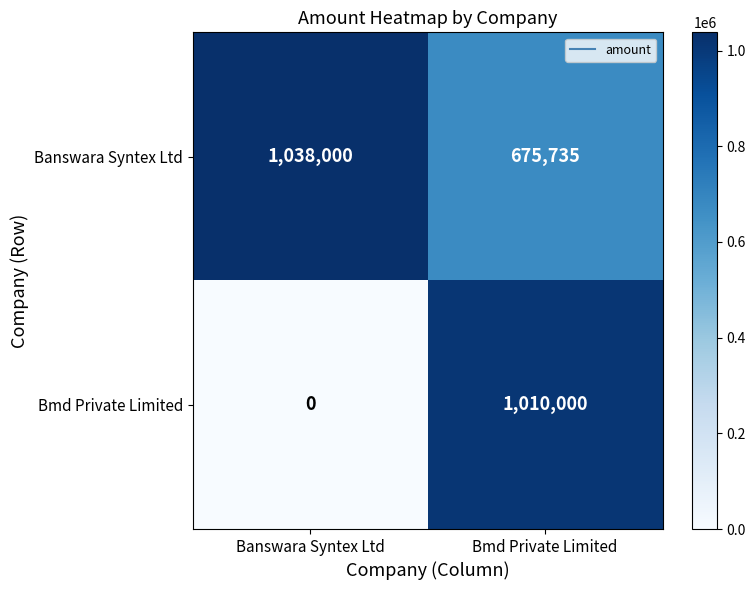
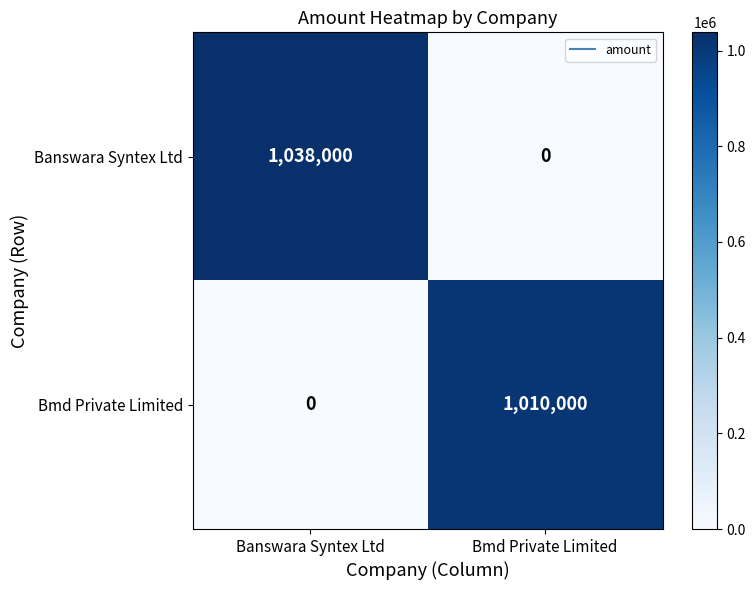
  {
    "Banswara Syntex Ltd": {
      "Banswara Syntex Ltd": "1,038,000",
-     "Bmd Private Limited": "675,735"
+     "Bmd Private Limited": "0"
    },
    "Bmd Private Limited": {
      "Banswara Syntex Ltd": "0",
      "Bmd Private Limited": "1,010,000"
    }
  }
